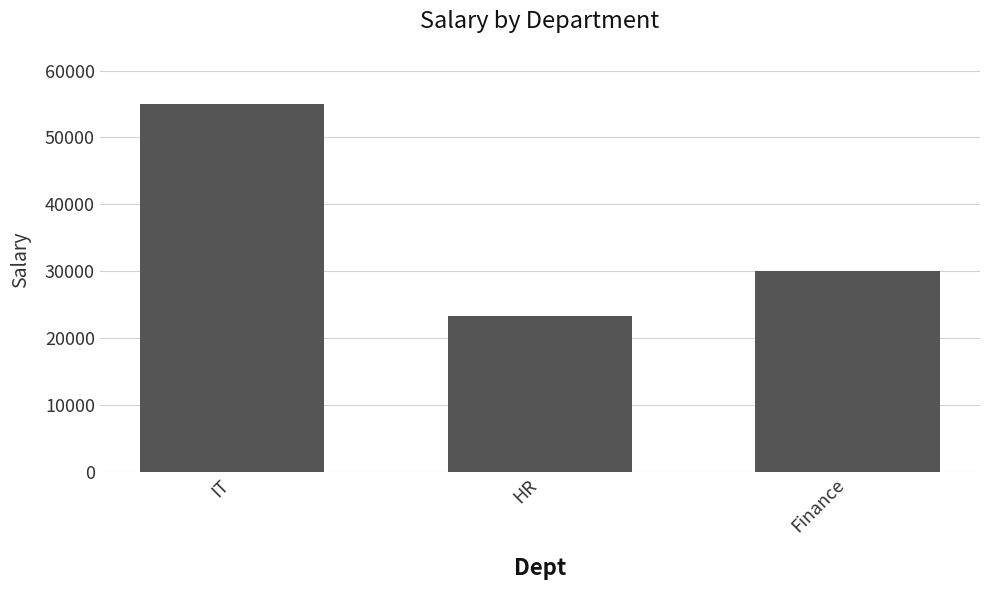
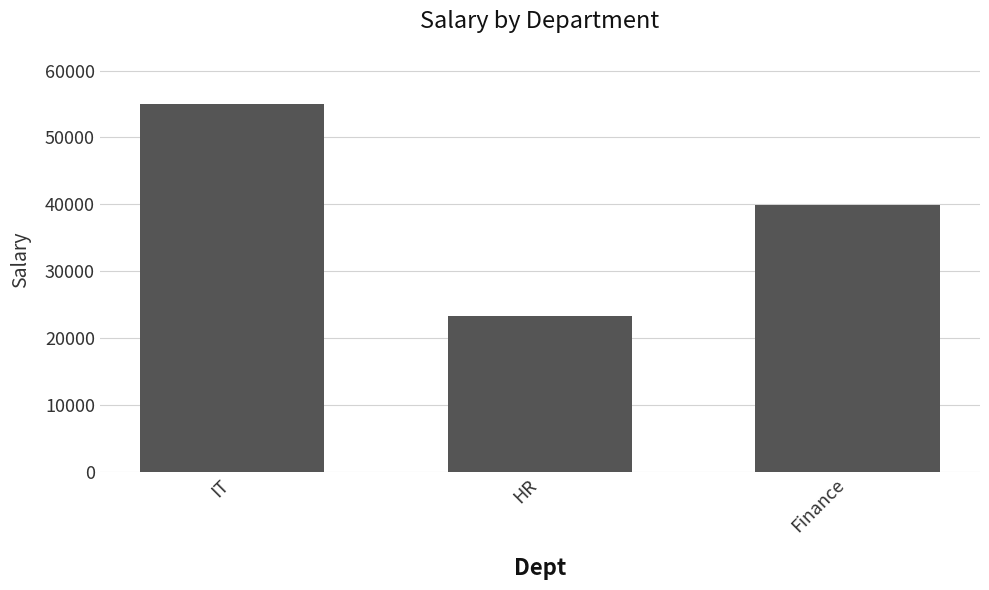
  {
    "IT": 55000,
    "HR": 23000,
-   "Finance": 30000
+   "Finance": 40000
  }
